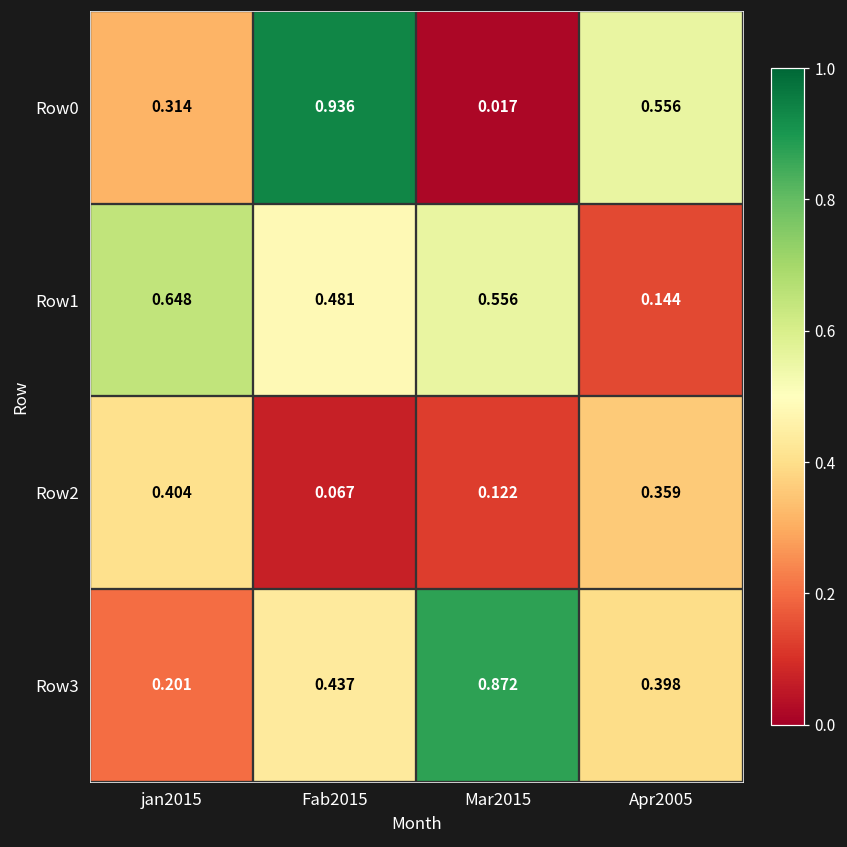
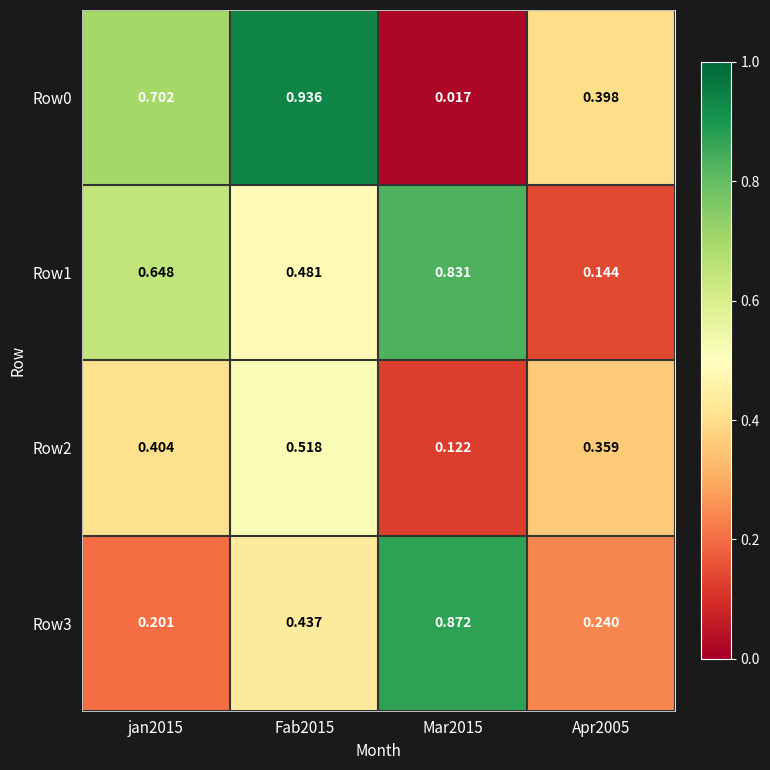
  {
    "Row0": {
-     "jan2015": 0.314,
+     "jan2015": 0.702,
      "Fab2015": 0.936,
      "Mar2015": 0.017,
-     "Apr2005": 0.556
+     "Apr2005": 0.398
    },
    "Row1": {
      "jan2015": 0.648,
      "Fab2015": 0.481,
-     "Mar2015": 0.556,
+     "Mar2015": 0.831,
      "Apr2005": 0.144
    },
    "Row2": {
      "jan2015": 0.404,
-     "Fab2015": 0.067,
+     "Fab2015": 0.518,
      "Mar2015": 0.122,
      "Apr2005": 0.359
    },
    "Row3": {
      "jan2015": 0.201,
      "Fab2015": 0.437,
      "Mar2015": 0.872,
-     "Apr2005": 0.398
+     "Apr2005": 0.240
    }
  }
